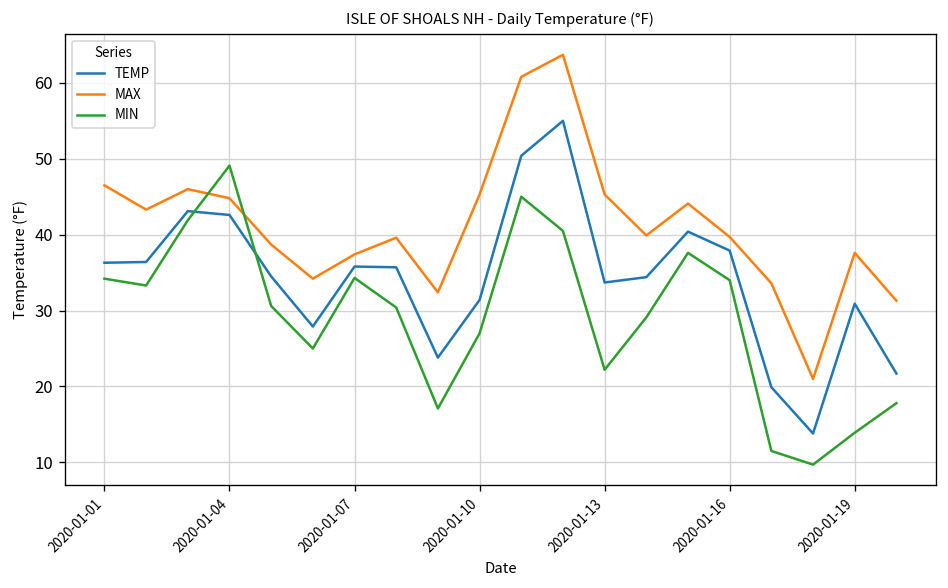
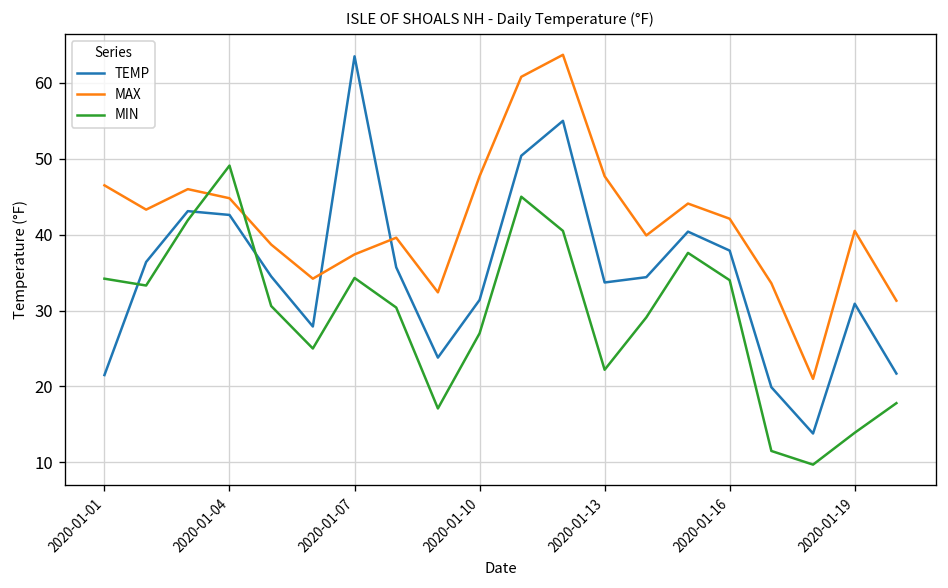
  {
    "TEMP": {
-     "2020-01-01": 36,
+     "2020-01-01": 22,
      "2020-01-04": 43,
-     "2020-01-07": 36,
+     "2020-01-07": 64,
      "2020-01-10": 31,
      "2020-01-13": 34,
      "2020-01-16": 38,
      "2020-01-19": 31
    },
    "MAX": {
      "2020-01-01": 47,
      "2020-01-04": 45,
      "2020-01-07": 37,
-     "2020-01-10": 45,
-     "2020-01-13": 45,
-     "2020-01-16": 40,
-     "2020-01-19": 38
+     "2020-01-10": 48,
+     "2020-01-13": 48,
+     "2020-01-16": 42,
+     "2020-01-19": 41
    },
    "MIN": {
      "2020-01-01": 34,
      "2020-01-04": 49,
      "2020-01-07": 34,
      "2020-01-10": 27,
      "2020-01-13": 22,
      "2020-01-16": 34,
      "2020-01-19": 14
    }
  }
